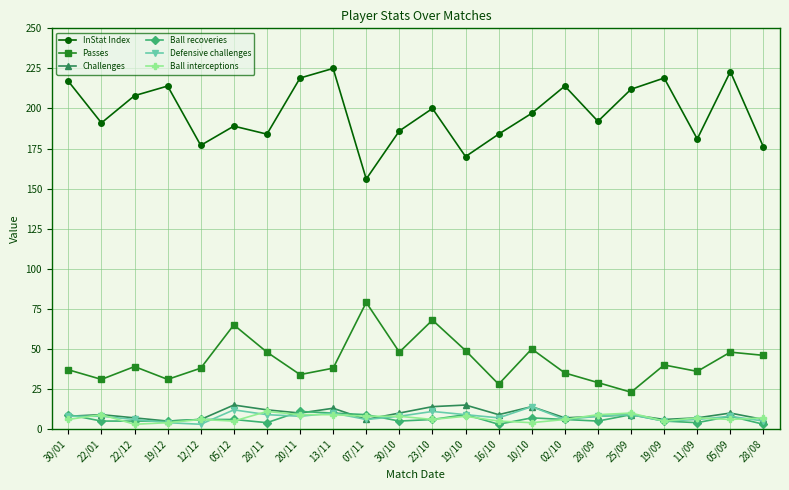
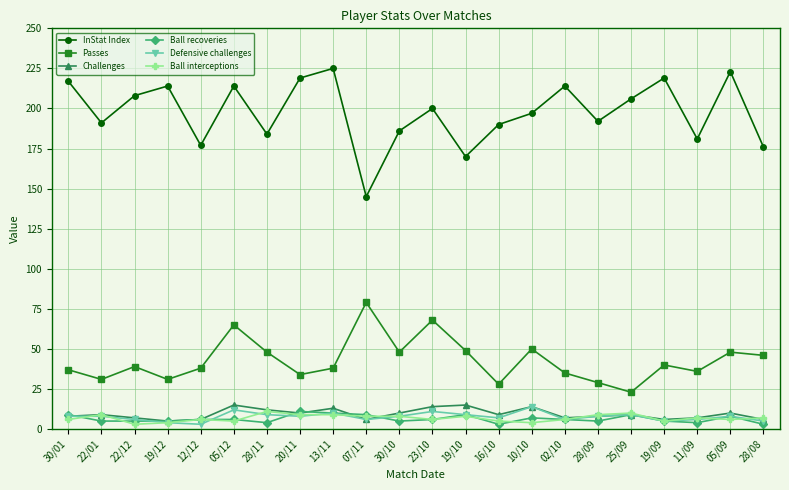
  {
    "InStat Index": {
      "30/01": 217,
      "22/01": 191,
      "22/12": 208,
      "19/12": 214,
      "12/12": 177,
-     "05/12": 189,
+     "05/12": 214,
      "28/11": 184,
      "20/11": 219,
      "13/11": 225,
-     "07/11": 156,
+     "07/11": 145,
      "30/10": 186,
      "23/10": 200,
      "19/10": 170,
-     "16/10": 184,
+     "16/10": 190,
      "10/10": 197,
      "02/10": 214,
      "28/09": 192,
-     "25/09": 212,
+     "25/09": 206,
      "19/09": 219,
      "11/09": 181,
      "05/09": 223,
      "28/08": 176
    }
  }
